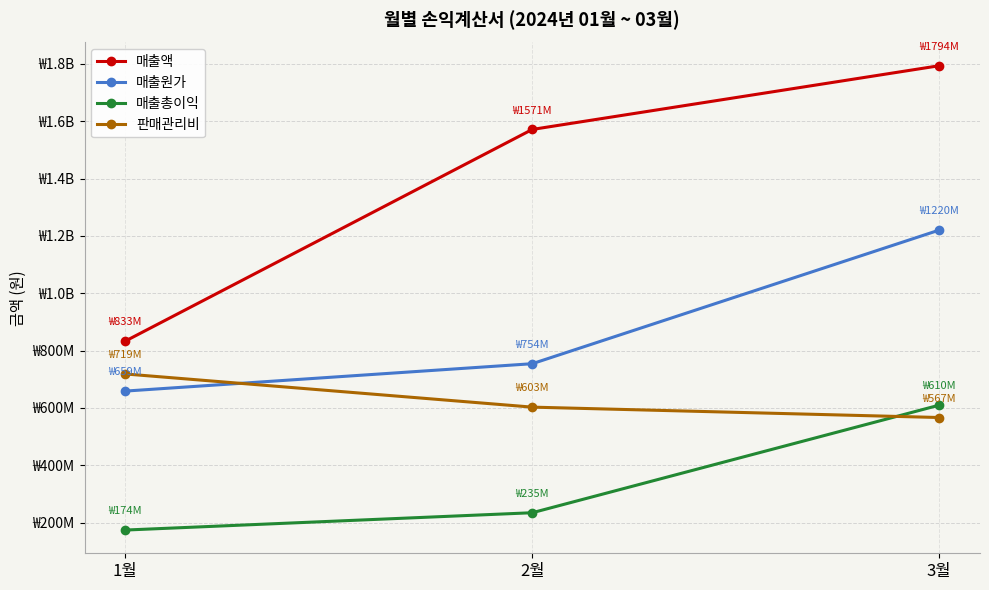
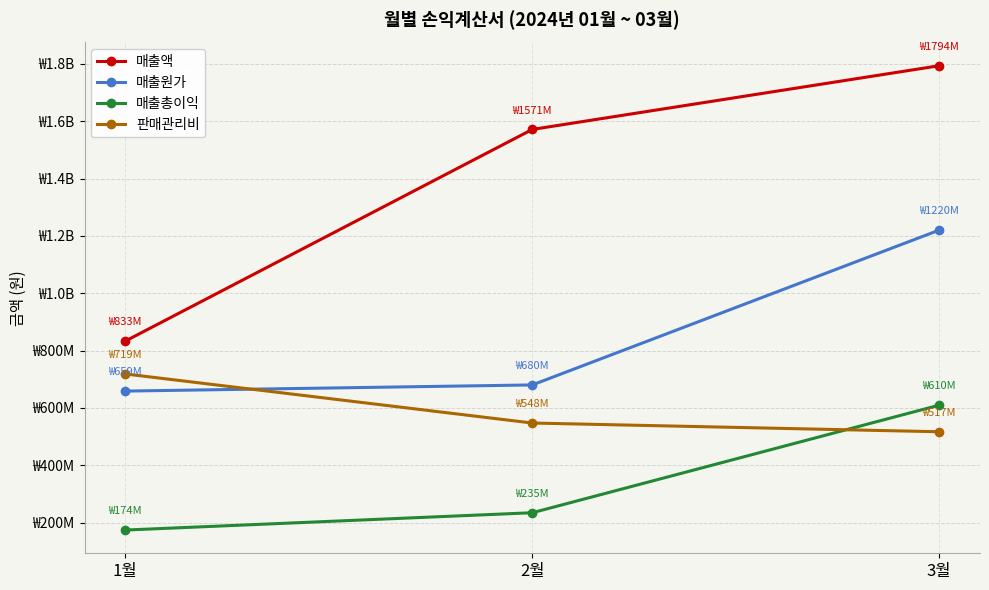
  {
    "매출액": {
      "1월": "833M",
      "2월": "1571M",
      "3월": "1794M"
    },
    "매출원가": {
-     "2월": "754M",
+     "2월": "680M",
      "3월": "1220M"
    },
    "매출총이익": {
      "1월": "174M",
      "2월": "235M",
      "3월": "610M"
    },
    "판매관리비": {
      "1월": "719M",
-     "2월": "603M",
-     "3월": "567M"
+     "2월": "548M",
+     "3월": "517M"
    }
  }
